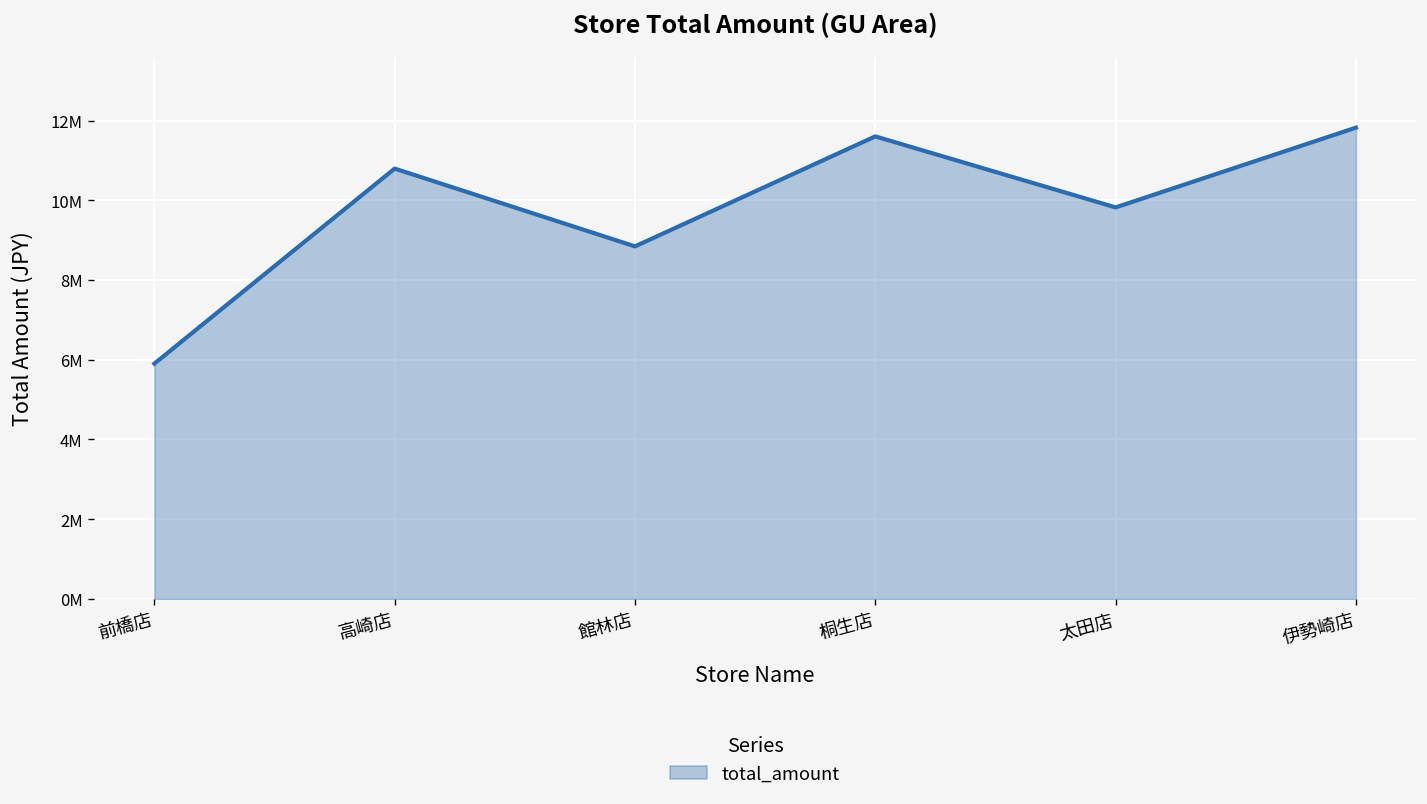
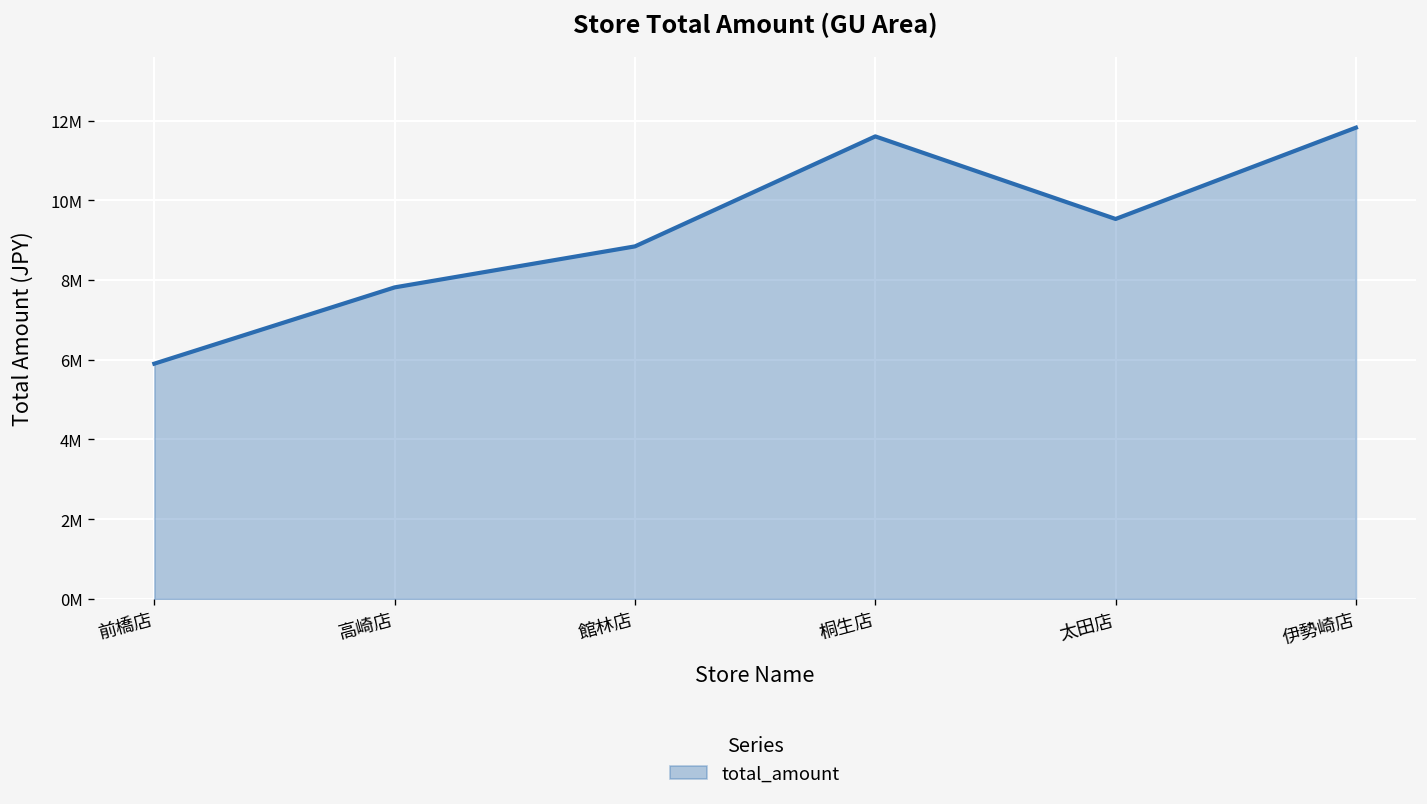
  {
    "前橋店": 5900000,
-   "高崎店": 10800000,
+   "高崎店": 7800000,
    "館林店": 8800000,
    "桐生店": 11600000,
-   "太田店": 9800000,
+   "太田店": 9500000,
    "伊勢崎店": 11800000
  }
